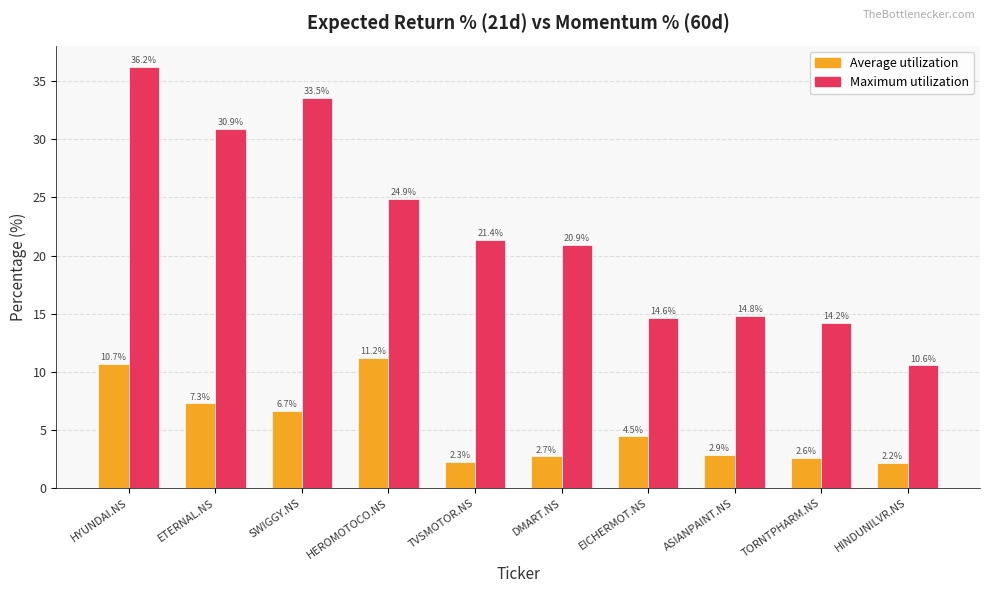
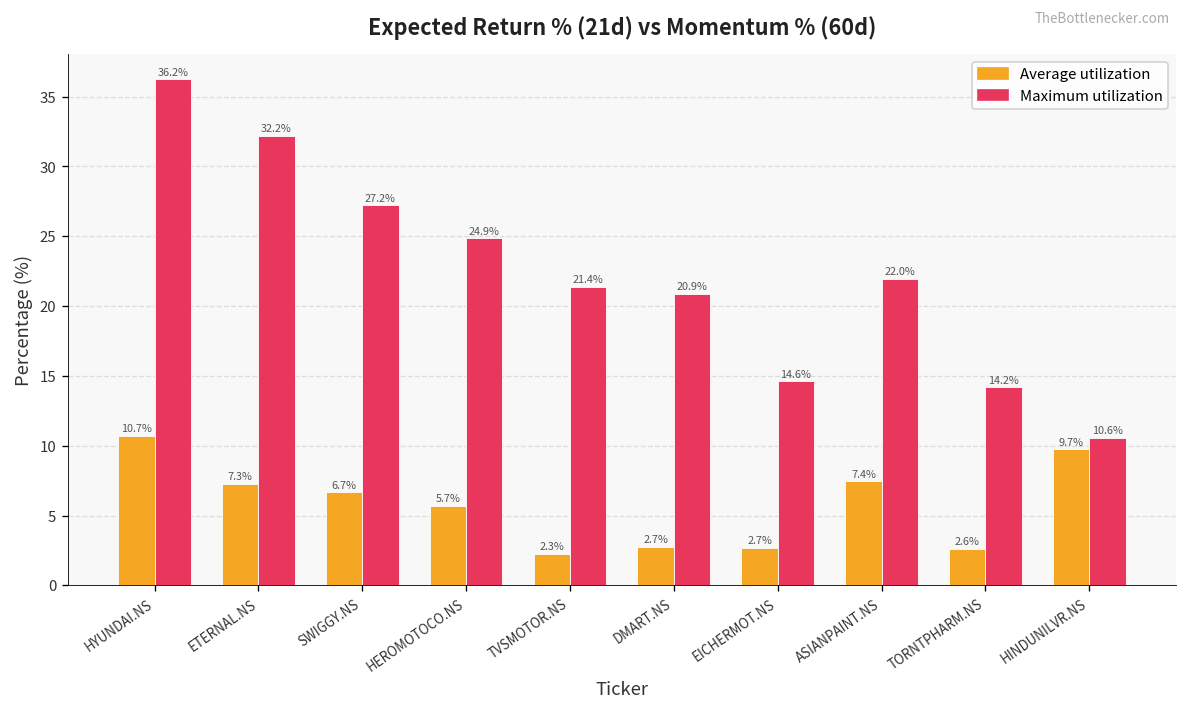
  {
    "Average utilization": {
      "HYUNDAI.NS": "10.7%",
      "ETERNAL.NS": "7.3%",
      "SWIGGY.NS": "6.7%",
-     "HEROMOTOCO.NS": "11.2%",
+     "HEROMOTOCO.NS": "5.7%",
      "TVSMOTOR.NS": "2.3%",
      "DMART.NS": "2.7%",
-     "EICHERMOT.NS": "4.5%",
-     "ASIANPAINT.NS": "2.9%",
+     "EICHERMOT.NS": "2.7%",
+     "ASIANPAINT.NS": "7.4%",
      "TORNTPHARM.NS": "2.6%",
-     "HINDUNILVR.NS": "2.2%"
+     "HINDUNILVR.NS": "9.7%"
    },
    "Maximum utilization": {
      "HYUNDAI.NS": "36.2%",
-     "ETERNAL.NS": "30.9%",
-     "SWIGGY.NS": "33.5%",
+     "ETERNAL.NS": "32.2%",
+     "SWIGGY.NS": "27.2%",
      "HEROMOTOCO.NS": "24.9%",
      "TVSMOTOR.NS": "21.4%",
      "DMART.NS": "20.9%",
      "EICHERMOT.NS": "14.6%",
-     "ASIANPAINT.NS": "14.8%",
+     "ASIANPAINT.NS": "22.0%",
      "TORNTPHARM.NS": "14.2%",
      "HINDUNILVR.NS": "10.6%"
    }
  }
